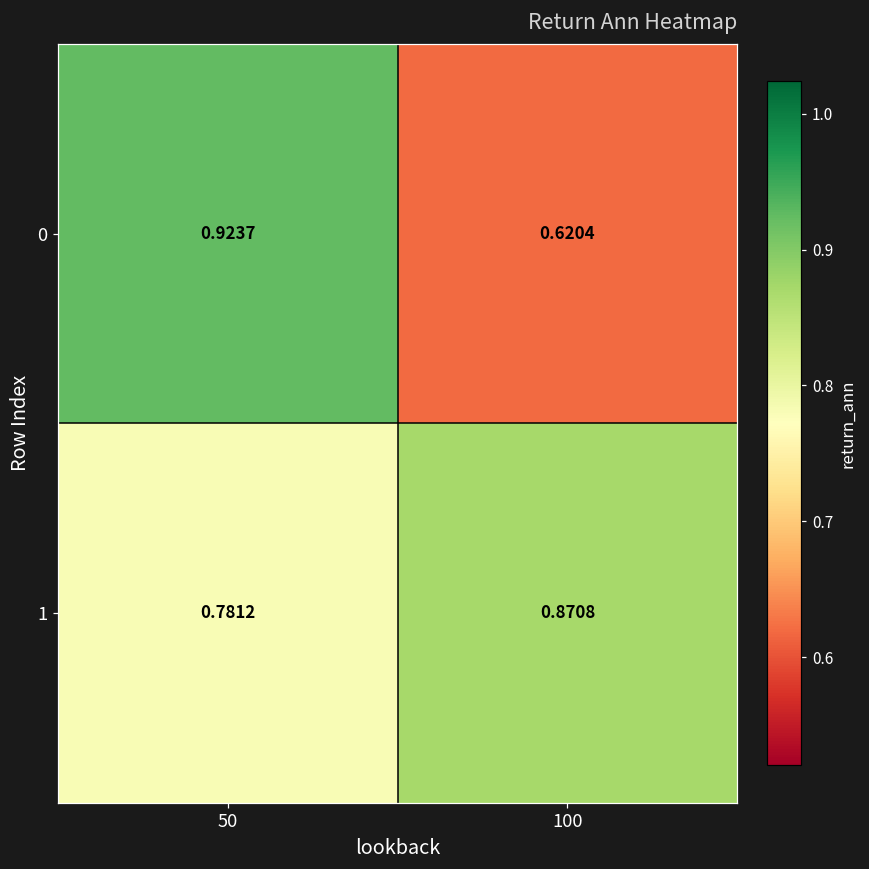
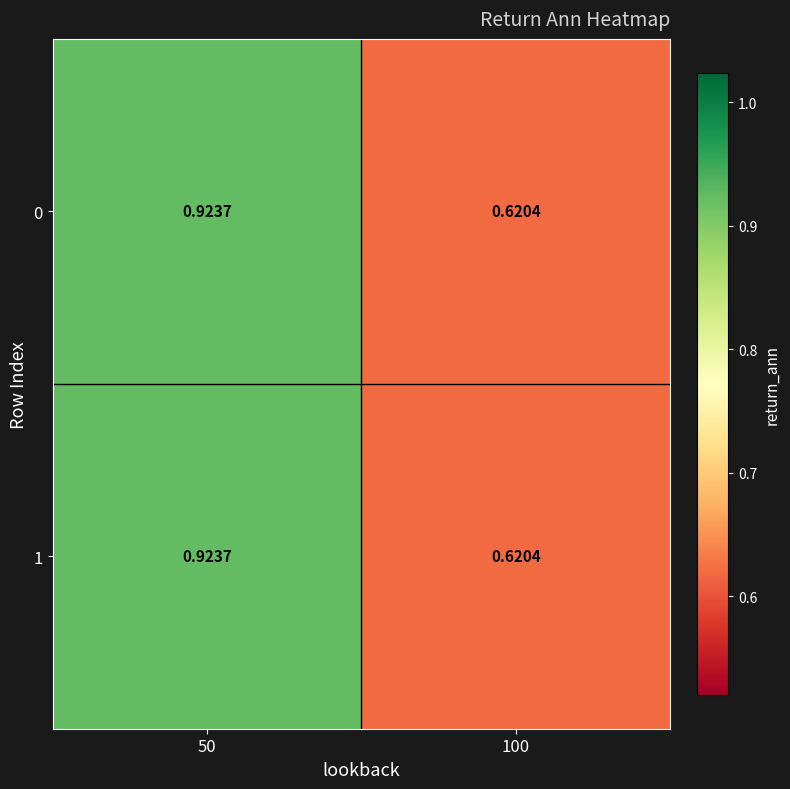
  {
    "0": {
      "50": 0.9237,
      "100": 0.6204
    },
    "1": {
-     "50": 0.7812,
-     "100": 0.8708
+     "50": 0.9237,
+     "100": 0.6204
    }
  }
